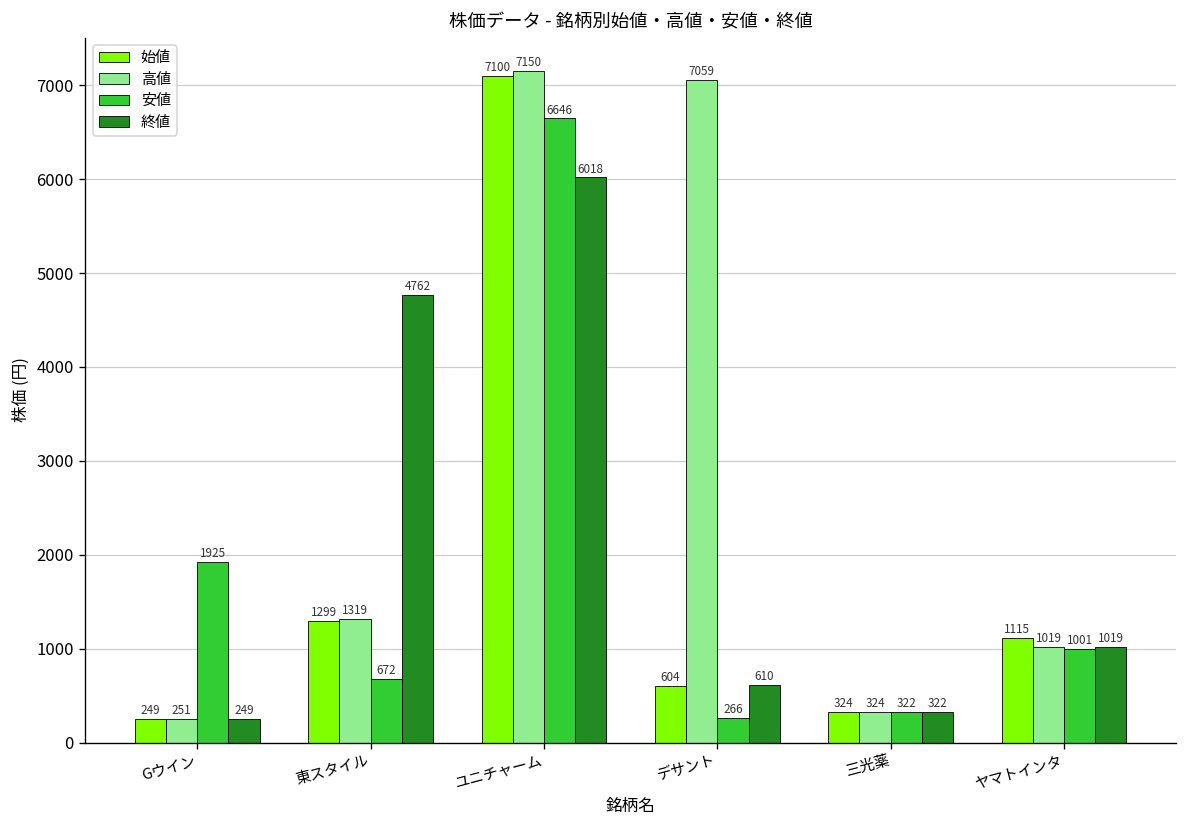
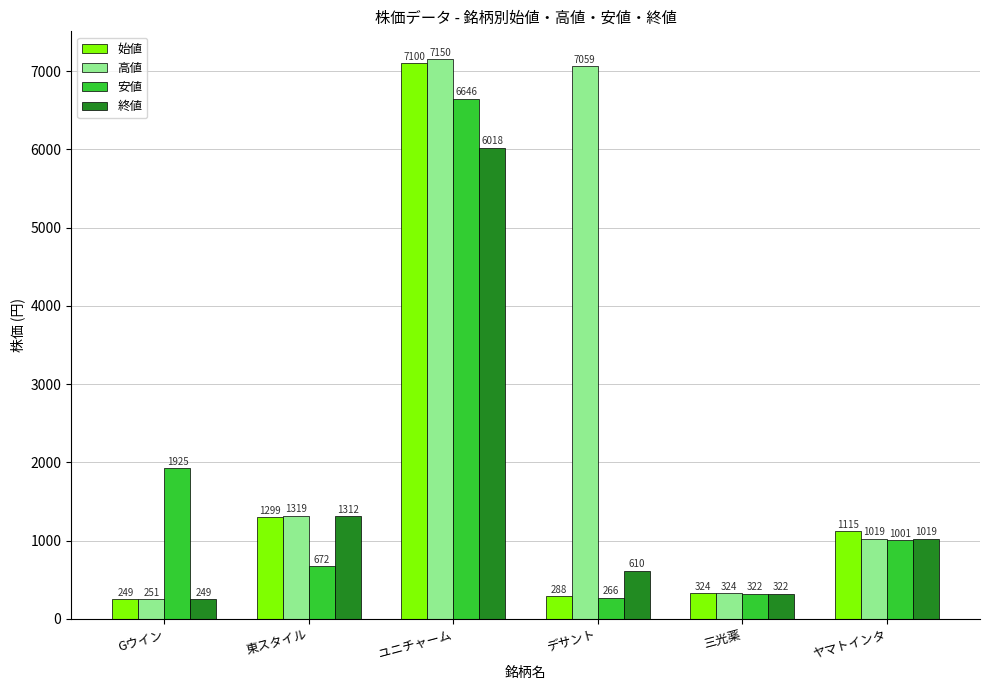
  {
    "始値": {
      "Gウイン": 249,
      "東スタイル": 1299,
      "ユニチャーム": 7100,
-     "デサント": 604,
+     "デサント": 288,
      "三光薬": 324
    },
    "高値": {
      "Gウイン": 251,
      "東スタイル": 1319,
      "ユニチャーム": 7150,
      "デサント": 7059,
      "三光薬": 324,
      "ヤマトインタ": 1019
    },
    "安値": {
      "ユニチャーム": 6646,
      "デサント": 266,
      "三光薬": 322,
      "ヤマトインタ": 1001
    },
    "終値": {
      "Gウイン": 249,
-     "東スタイル": 4762,
+     "東スタイル": 1312,
      "デサント": 610,
      "三光薬": 322,
      "ヤマトインタ": 1019
    }
  }
